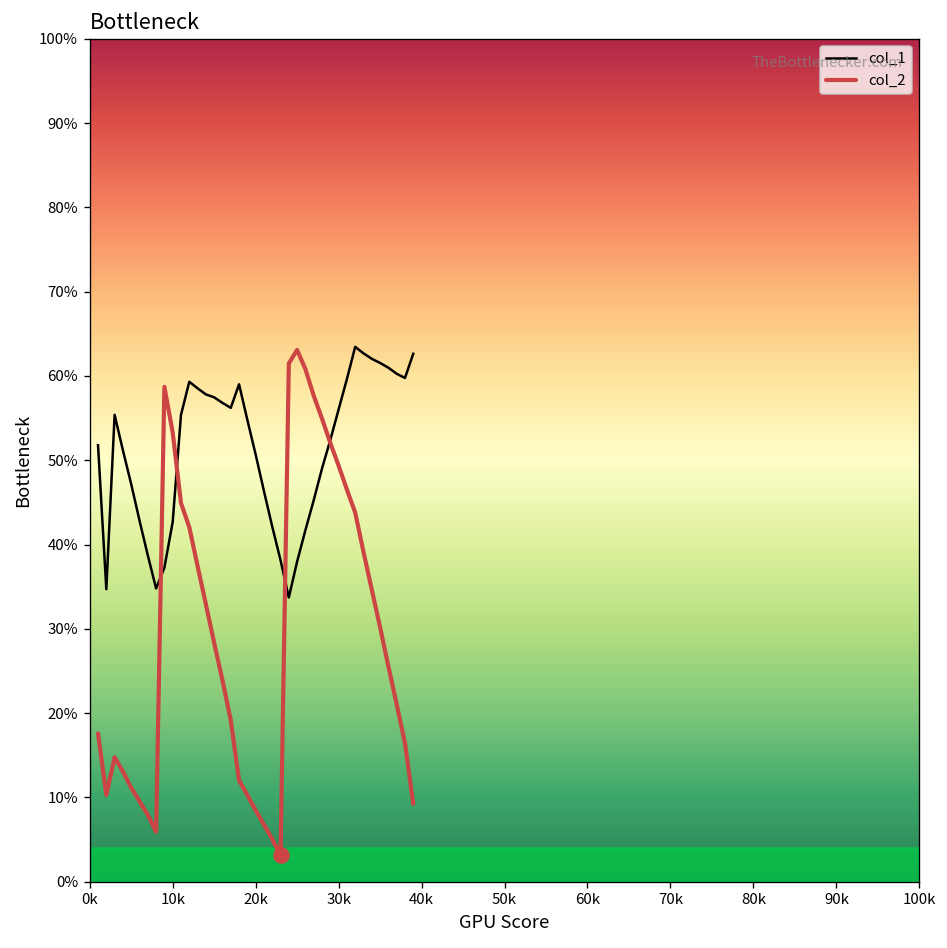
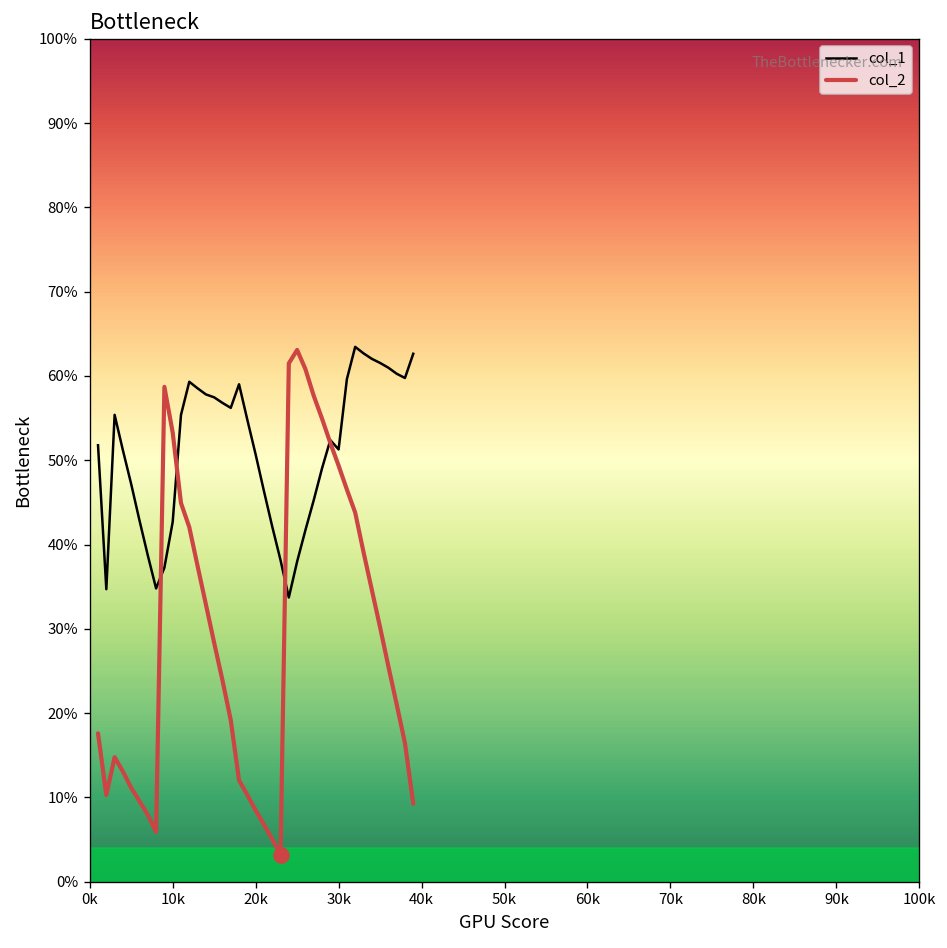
  {
    "col_1": {
      "10k": "43%",
      "20k": "51%",
-     "30k": "56%"
+     "30k": "51%"
    }
  }
